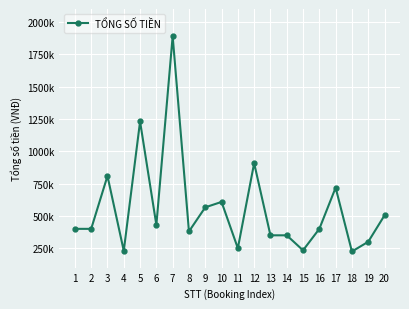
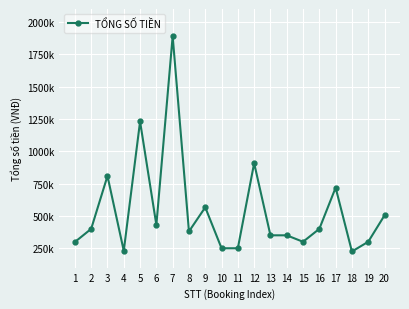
  {
-   "1": 400000,
+   "1": 300000,
    "2": 400000,
    "3": 810000,
    "4": 230000,
    "5": 1230000,
    "6": 430000,
    "7": 1890000,
    "8": 380000,
    "9": 570000,
-   "10": 610000,
+   "10": 250000,
    "11": 250000,
    "12": 910000,
    "13": 350000,
    "14": 350000,
-   "15": 230000,
+   "15": 300000,
    "16": 400000,
    "17": 720000,
    "18": 230000,
    "19": 300000,
    "20": 500000
  }
